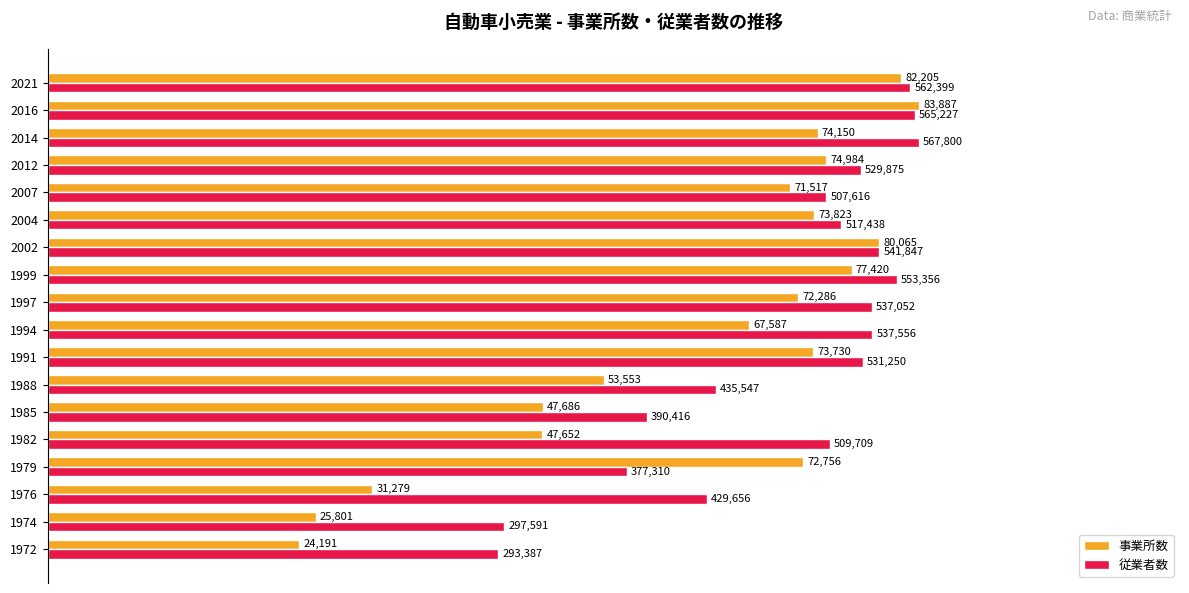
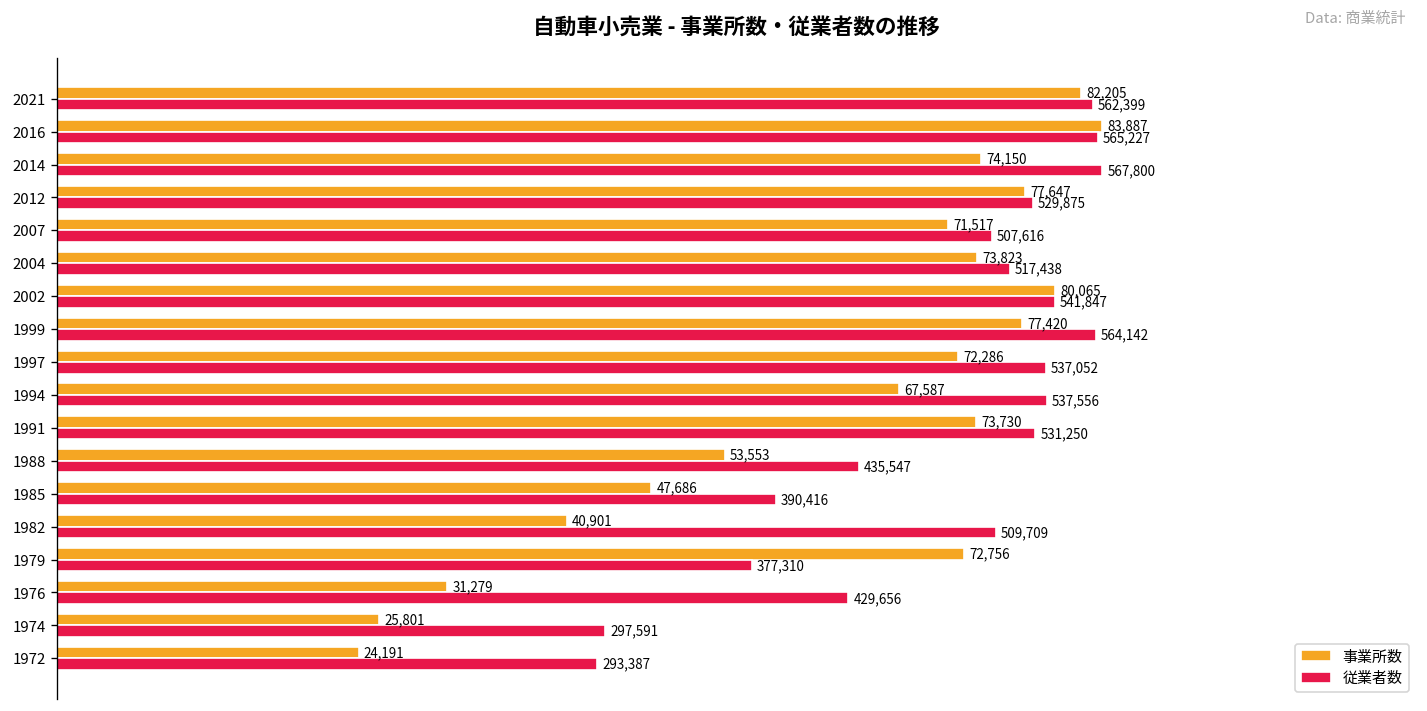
  {
    "事業所数": {
-     "2012": "74,984",
-     "1982": "47,652"
+     "2012": "77,647",
+     "1982": "40,901"
    },
    "従業者数": {
-     "1999": "553,356"
+     "1999": "564,142"
    }
  }
